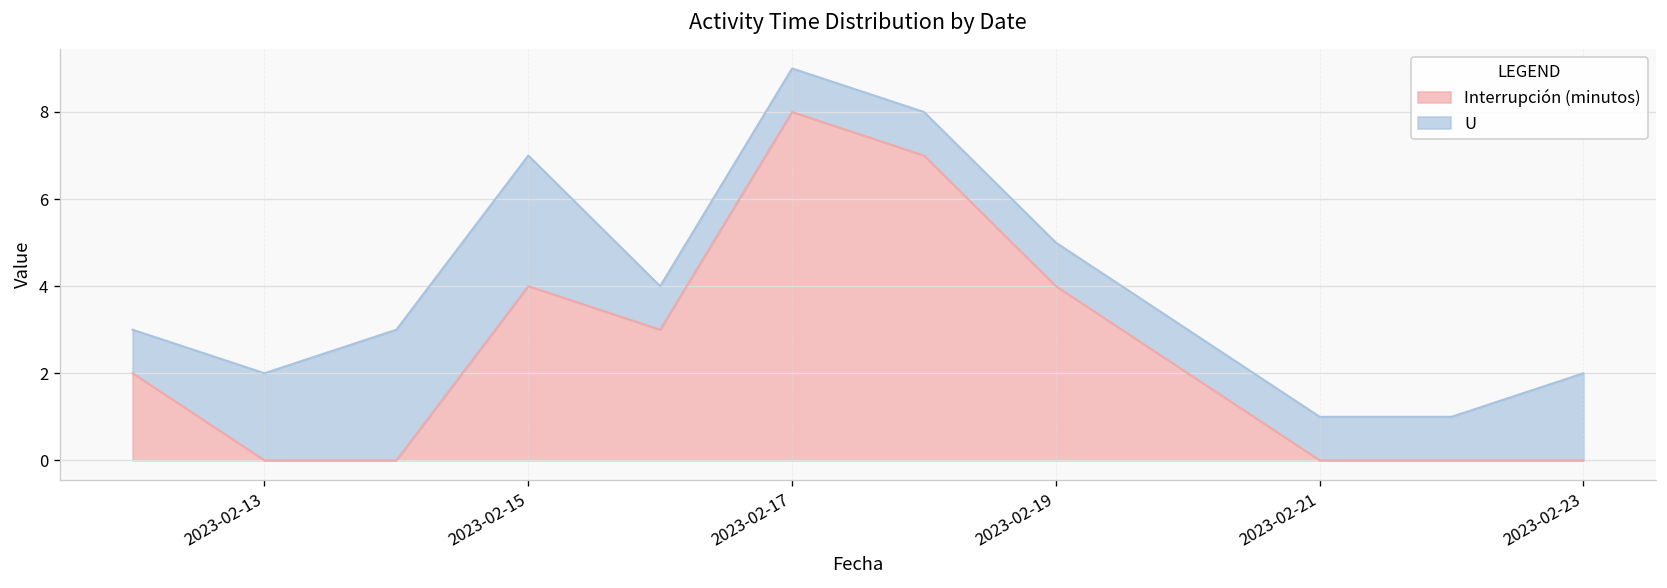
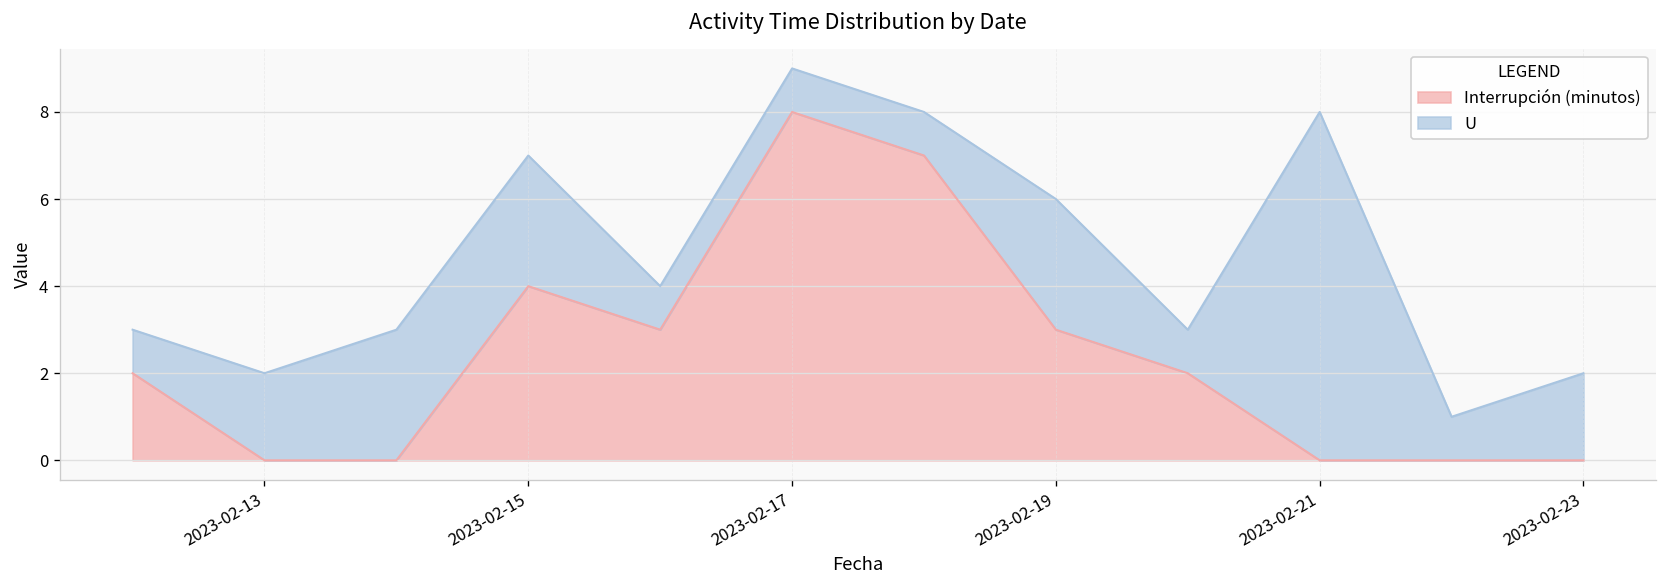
  {
    "Interrupción (minutos)": {
      "2023-02-13": 0,
      "2023-02-15": 4,
      "2023-02-17": 8,
-     "2023-02-19": 4,
+     "2023-02-19": 3,
      "2023-02-21": 0,
      "2023-02-23": 0
    },
    "U": {
      "2023-02-13": 2,
      "2023-02-15": 3,
      "2023-02-17": 1,
-     "2023-02-19": 1,
-     "2023-02-21": 1,
+     "2023-02-19": 3,
+     "2023-02-21": 8,
      "2023-02-23": 2
    }
  }
